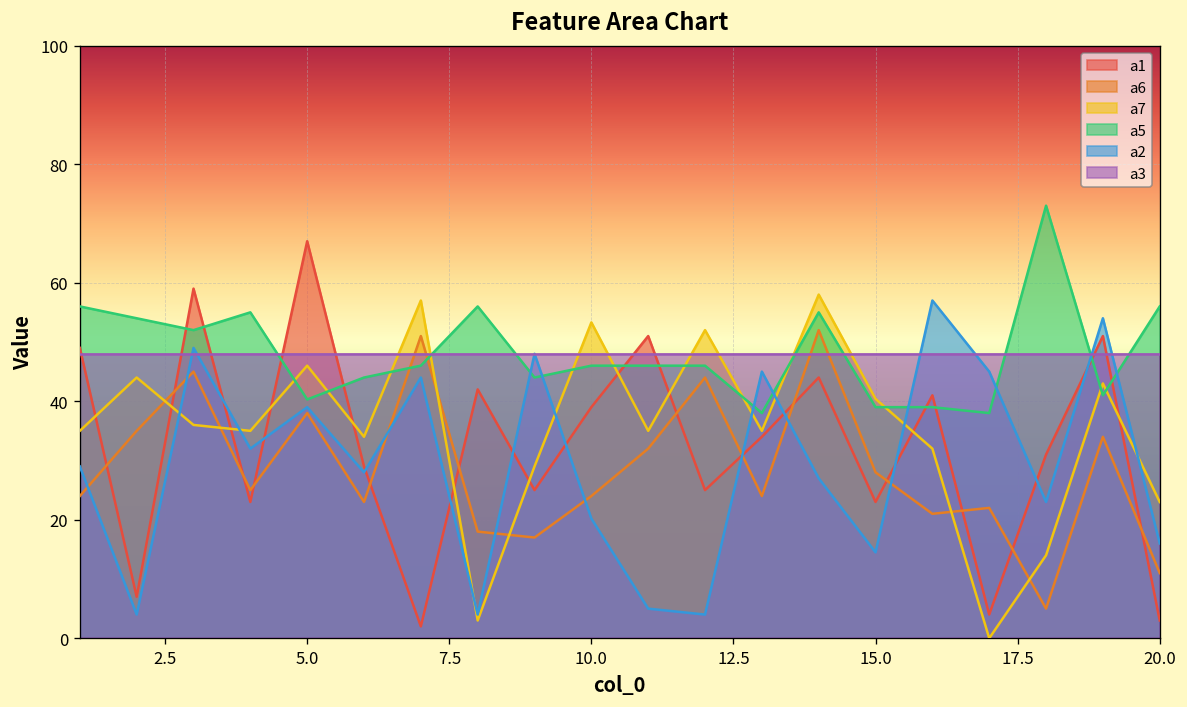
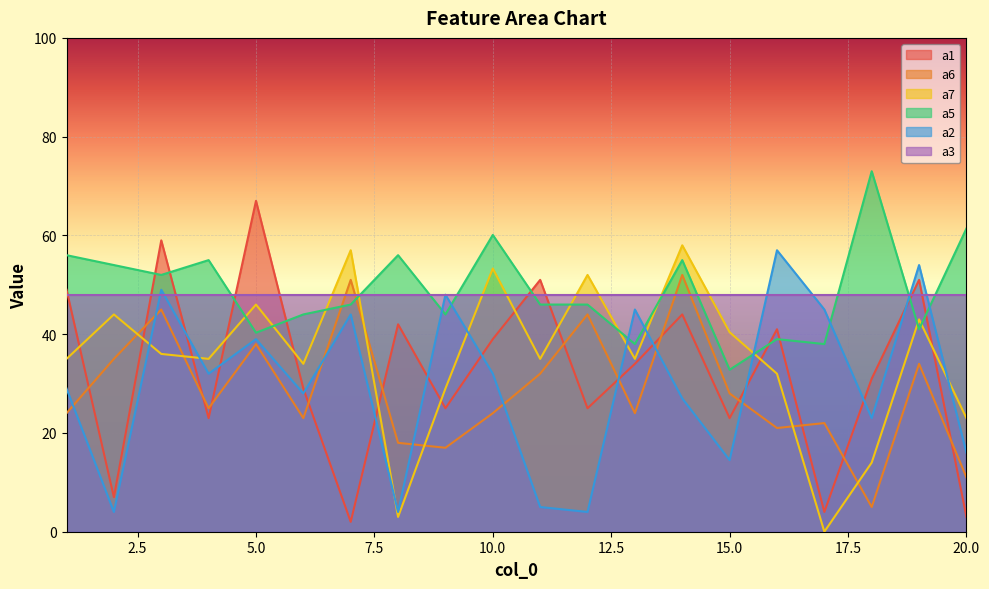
  {
    "a7": {
      "5.0": 46,
      "10.0": 53,
      "15.0": 40,
      "20.0": 23
    },
    "a5": {
      "5.0": 40,
-     "10.0": 46,
-     "15.0": 39,
-     "20.0": 56
+     "10.0": 60,
+     "15.0": 33,
+     "20.0": 61
    },
    "a2": {
      "5.0": 39,
-     "10.0": 20,
+     "10.0": 32,
      "15.0": 15,
      "20.0": 16
    },
    "a3": {
      "5.0": 48,
      "10.0": 48,
      "15.0": 48,
      "20.0": 48
    }
  }
